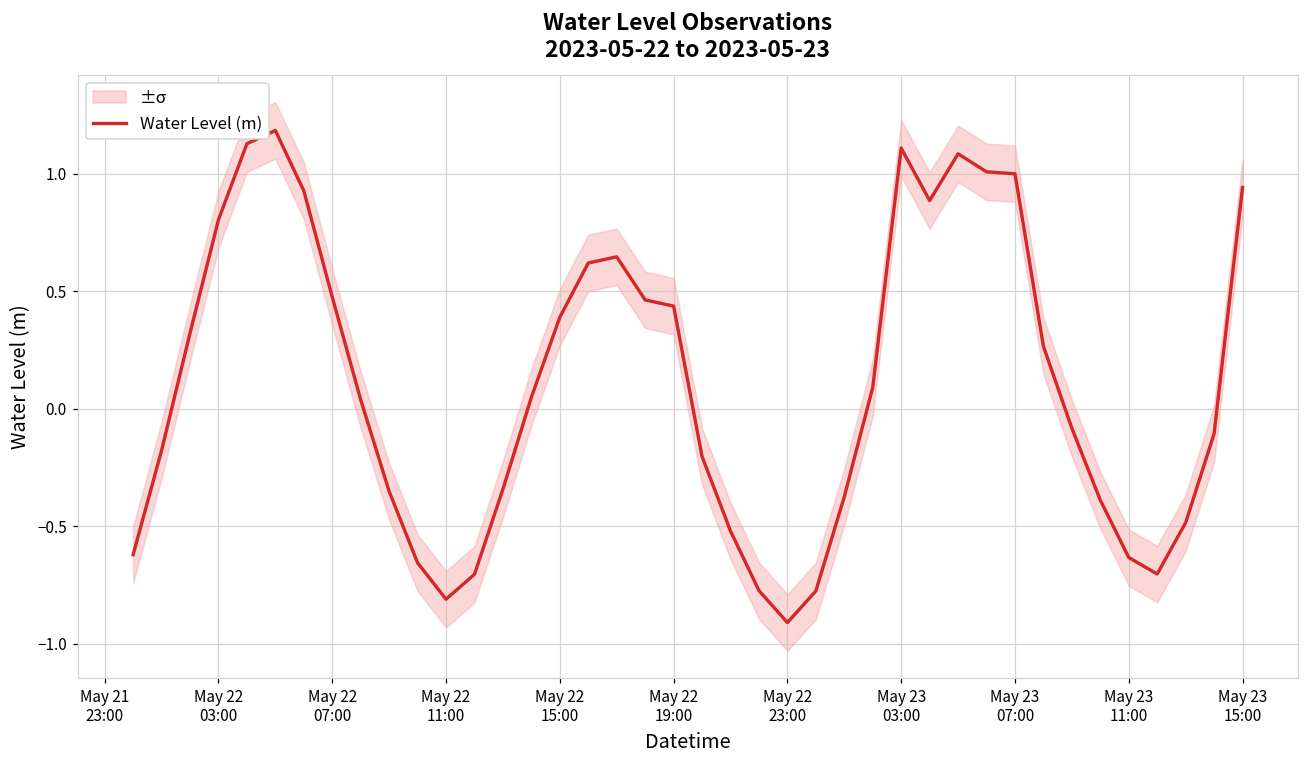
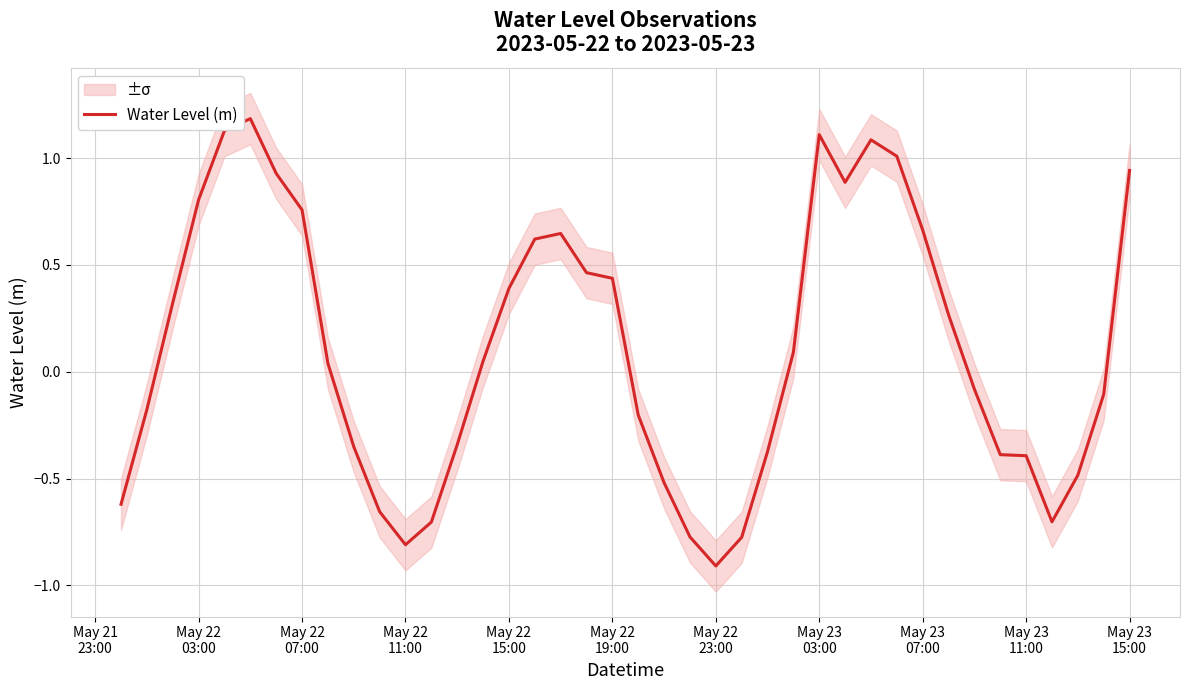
  {
    "Water Level (m)": {
      "May 22 03:00": 0.81,
-     "May 22 07:00": 0.48,
+     "May 22 07:00": 0.76,
      "May 22 11:00": -0.81,
      "May 22 15:00": 0.39,
      "May 22 19:00": 0.44,
      "May 22 23:00": -0.91,
      "May 23 03:00": 1.11,
-     "May 23 07:00": 1.00,
-     "May 23 11:00": -0.63,
+     "May 23 07:00": 0.66,
+     "May 23 11:00": -0.39,
      "May 23 15:00": 0.94
    }
  }
